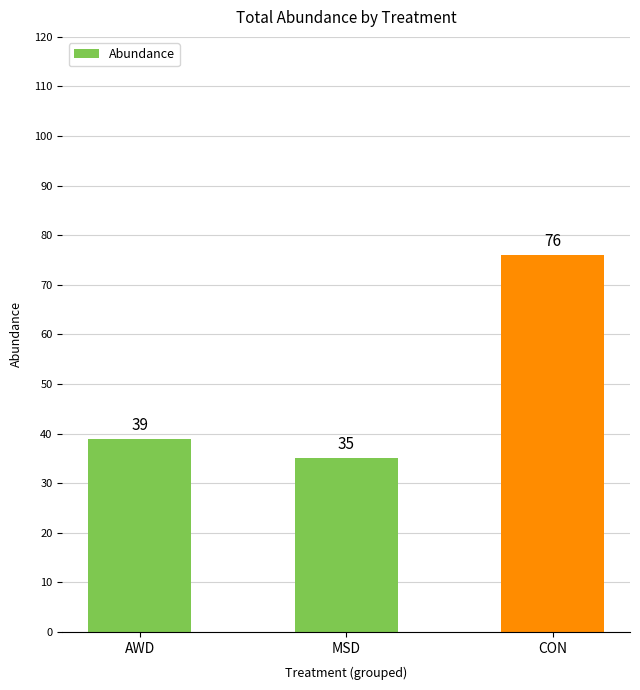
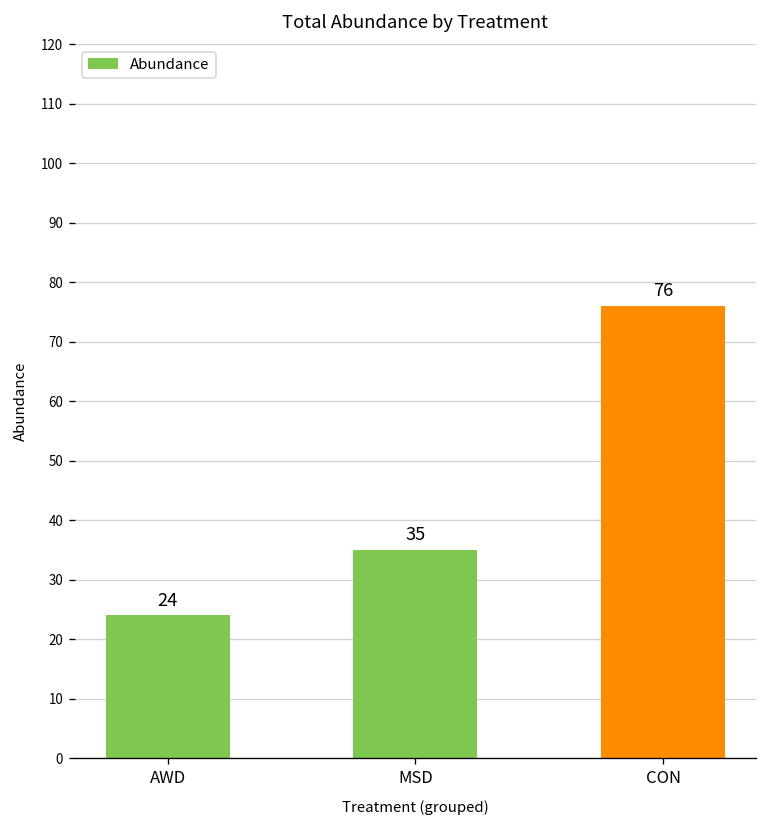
  {
-   "AWD": 39,
+   "AWD": 24,
    "MSD": 35,
    "CON": 76
  }
